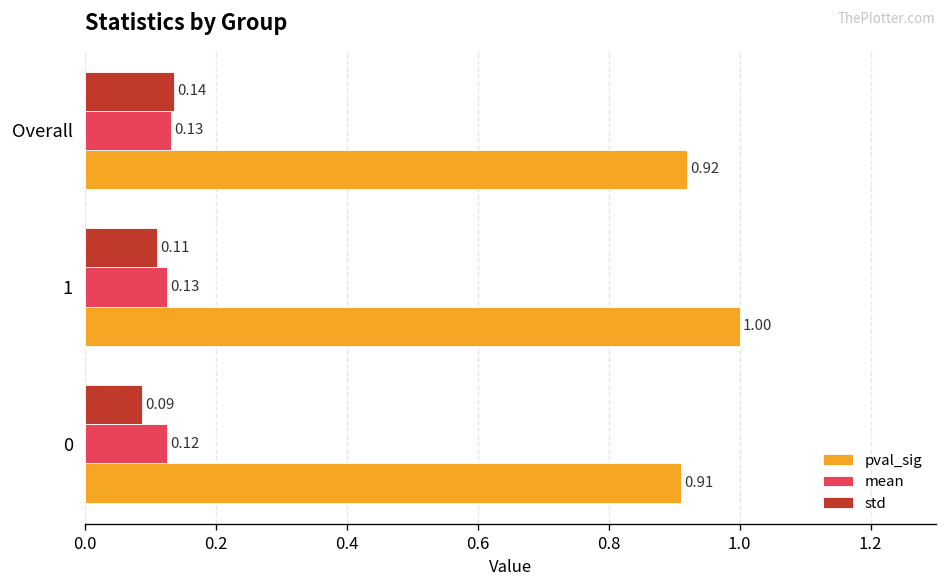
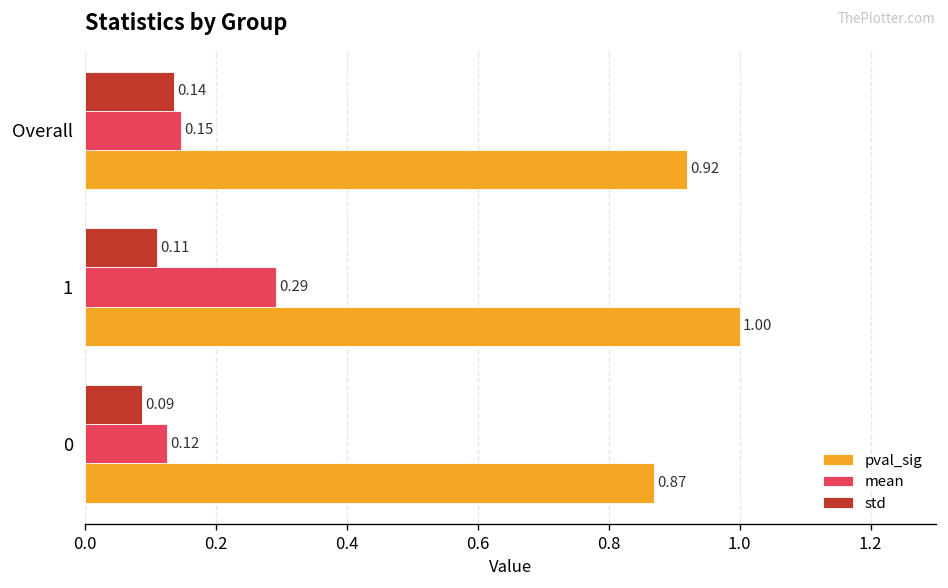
  {
    "pval_sig": {
      "Overall": 0.92,
      "1": 1.00,
-     "0": 0.91
+     "0": 0.87
    },
    "mean": {
-     "Overall": 0.13,
-     "1": 0.13,
+     "Overall": 0.15,
+     "1": 0.29,
      "0": 0.12
    },
    "std": {
      "Overall": 0.14,
      "1": 0.11,
      "0": 0.09
    }
  }
